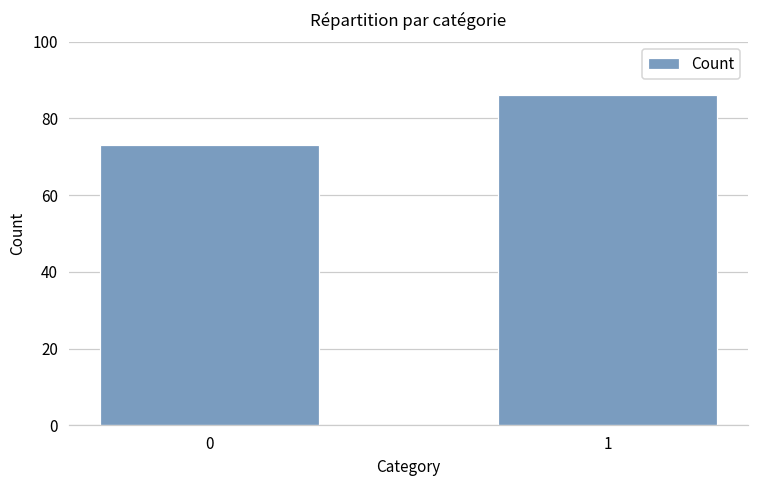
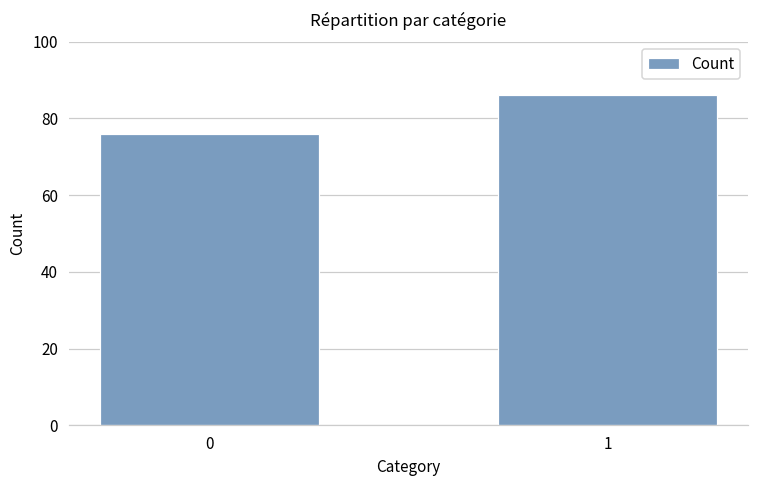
  {
-   "0": 73,
+   "0": 76,
    "1": 86
  }
